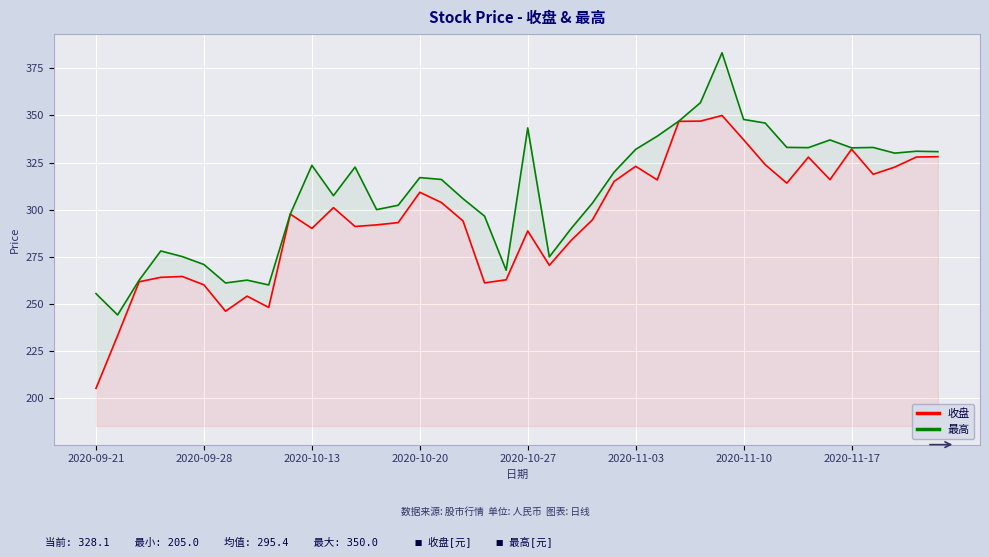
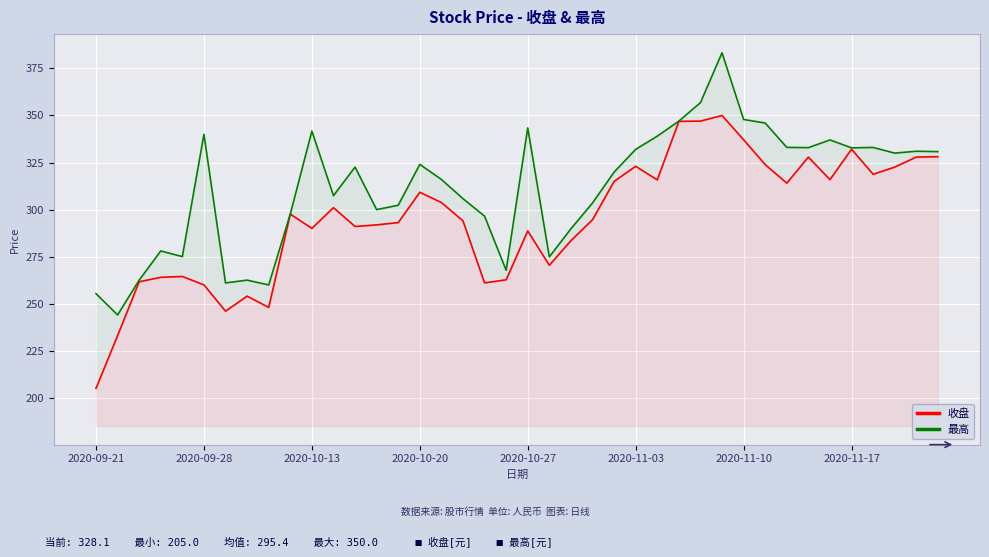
  {
    "收盘": {
      "2020-09-21": 205,
      "2020-09-28": 260,
      "2020-10-13": 290,
      "2020-10-20": 309,
      "2020-10-27": 289,
      "2020-11-03": 323,
      "2020-11-10": 337
    },
    "最高": {
      "2020-09-21": 255,
-     "2020-09-28": 271,
-     "2020-10-13": 324,
-     "2020-10-20": 317,
+     "2020-09-28": 340,
+     "2020-10-13": 342,
+     "2020-10-20": 324,
      "2020-10-27": 343,
      "2020-11-03": 332,
      "2020-11-10": 348
    }
  }
